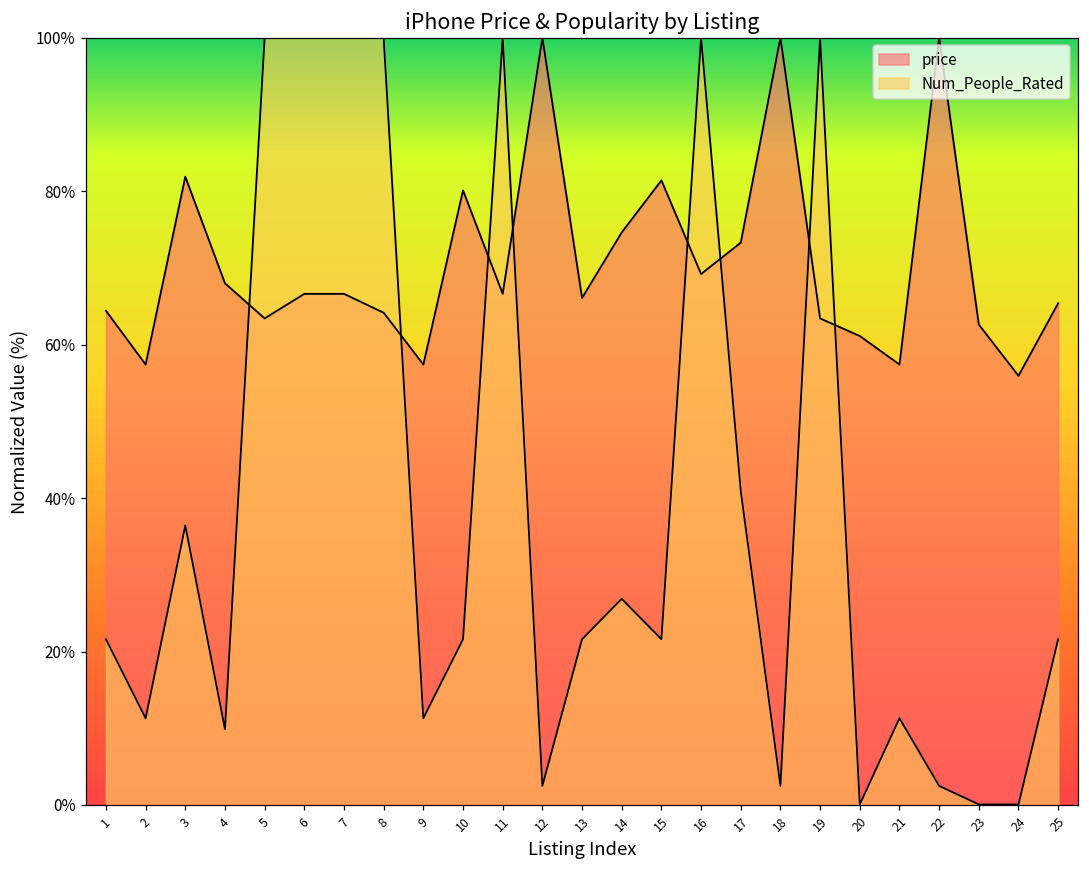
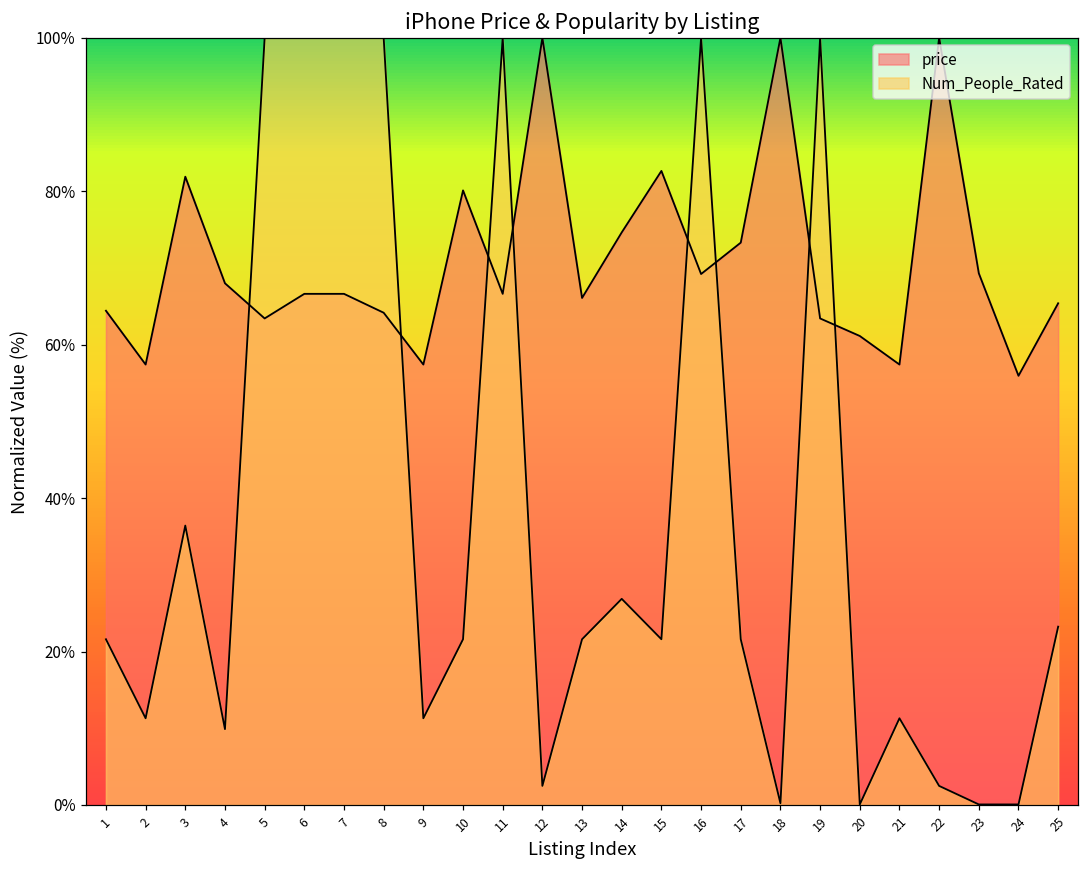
  {
    "price": {
      "1": "64%",
      "2": "57%",
      "3": "82%",
      "4": "68%",
      "5": "63%",
      "6": "67%",
      "7": "67%",
      "8": "64%",
      "9": "57%",
      "10": "80%",
      "11": "67%",
      "12": "100%",
      "13": "66%",
      "14": "75%",
-     "15": "81%",
+     "15": "83%",
      "16": "69%",
      "17": "73%",
      "18": "100%",
      "19": "63%",
      "20": "61%",
      "21": "57%",
      "22": "100%",
-     "23": "63%",
+     "23": "69%",
      "24": "56%",
      "25": "65%"
    },
    "Num_People_Rated": {
      "1": "22%",
      "2": "11%",
      "3": "36%",
      "4": "10%",
      "5": "100%",
      "6": "100%",
      "7": "100%",
      "8": "100%",
      "9": "11%",
      "10": "22%",
      "11": "100%",
      "12": "2%",
      "13": "22%",
      "14": "27%",
      "15": "22%",
      "16": "100%",
-     "17": "41%",
-     "18": "2%",
+     "17": "22%",
+     "18": "0%",
      "19": "100%",
      "20": "0%",
      "21": "11%",
      "22": "2%",
      "23": "0%",
      "24": "0%",
-     "25": "22%"
+     "25": "23%"
    }
  }
